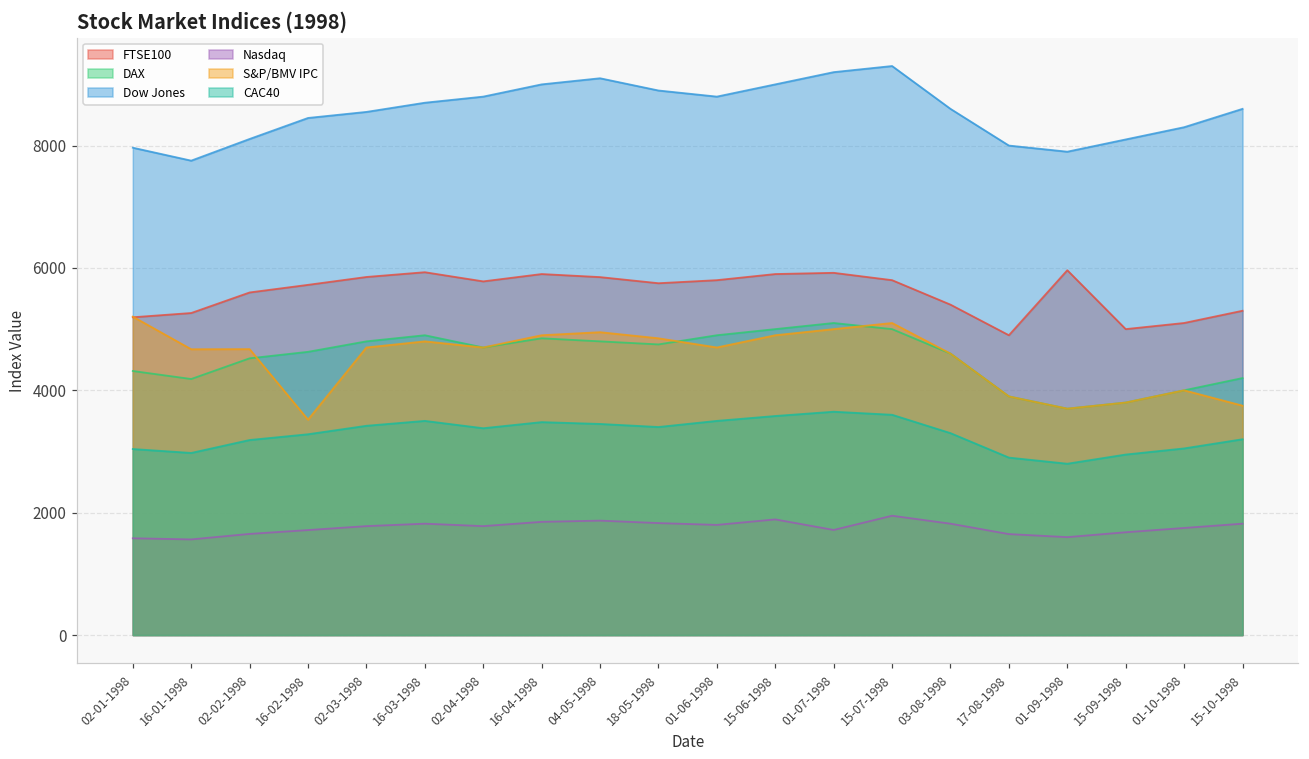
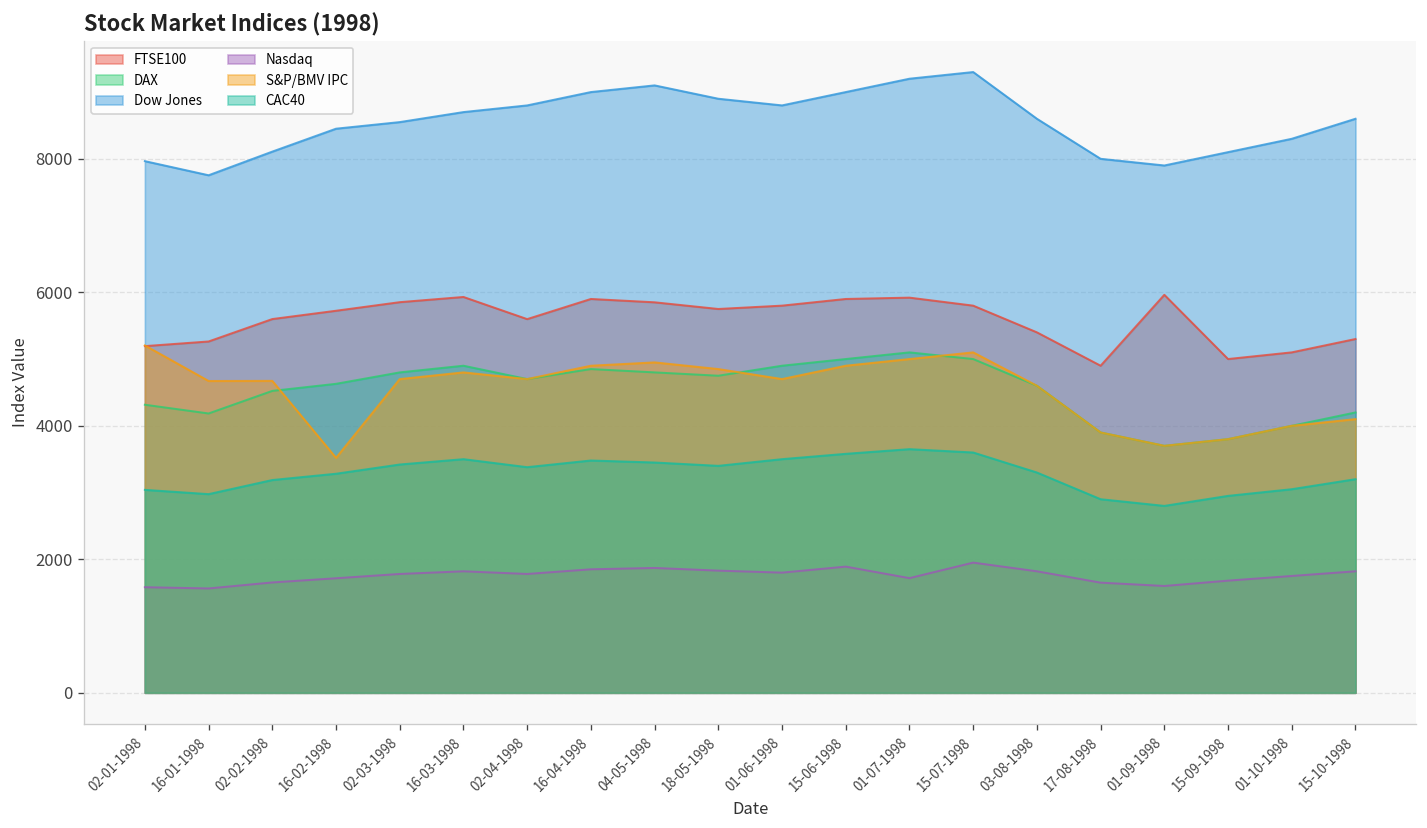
  {
    "FTSE100": {
      "16-01-1998": 5300,
      "02-02-1998": 5600,
      "16-02-1998": 5700,
      "02-03-1998": 5900,
      "16-03-1998": 5900,
-     "02-04-1998": 5800,
+     "02-04-1998": 5600,
      "16-04-1998": 5900,
      "04-05-1998": 5900,
      "18-05-1998": 5800,
      "01-06-1998": 5800,
      "15-06-1998": 5900,
      "01-07-1998": 5900,
      "15-07-1998": 5800,
      "03-08-1998": 5400,
      "17-08-1998": 4900,
      "01-09-1998": 6000,
      "15-09-1998": 5000,
      "01-10-1998": 5100,
      "15-10-1998": 5300
    },
    "Nasdaq": {
      "02-01-1998": 1600,
      "16-01-1998": 1600,
      "02-02-1998": 1700,
      "16-02-1998": 1700,
      "02-03-1998": 1800,
      "16-03-1998": 1800,
      "02-04-1998": 1800,
      "16-04-1998": 1900,
      "04-05-1998": 1900,
      "18-05-1998": 1800,
      "01-06-1998": 1800,
      "15-06-1998": 1900,
      "01-07-1998": 1700,
      "15-07-1998": 2000,
      "03-08-1998": 1800,
      "17-08-1998": 1700,
      "01-09-1998": 1600,
      "15-09-1998": 1700,
      "01-10-1998": 1800,
      "15-10-1998": 1800
    },
    "S&P/BMV IPC": {
      "16-01-1998": 4700,
      "02-02-1998": 4700,
      "16-02-1998": 3500,
      "02-03-1998": 4700,
      "16-03-1998": 4800,
      "16-04-1998": 4900,
      "04-05-1998": 5000,
      "18-05-1998": 4900,
      "01-06-1998": 4700,
      "15-06-1998": 4900,
      "01-07-1998": 5000,
      "15-07-1998": 5100,
-     "15-10-1998": 3700
+     "15-10-1998": 4100
    }
  }
